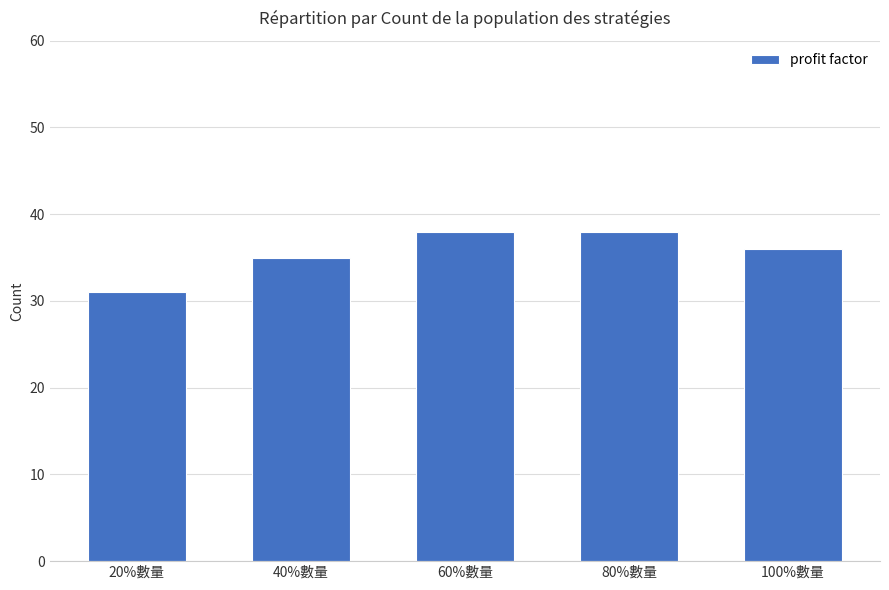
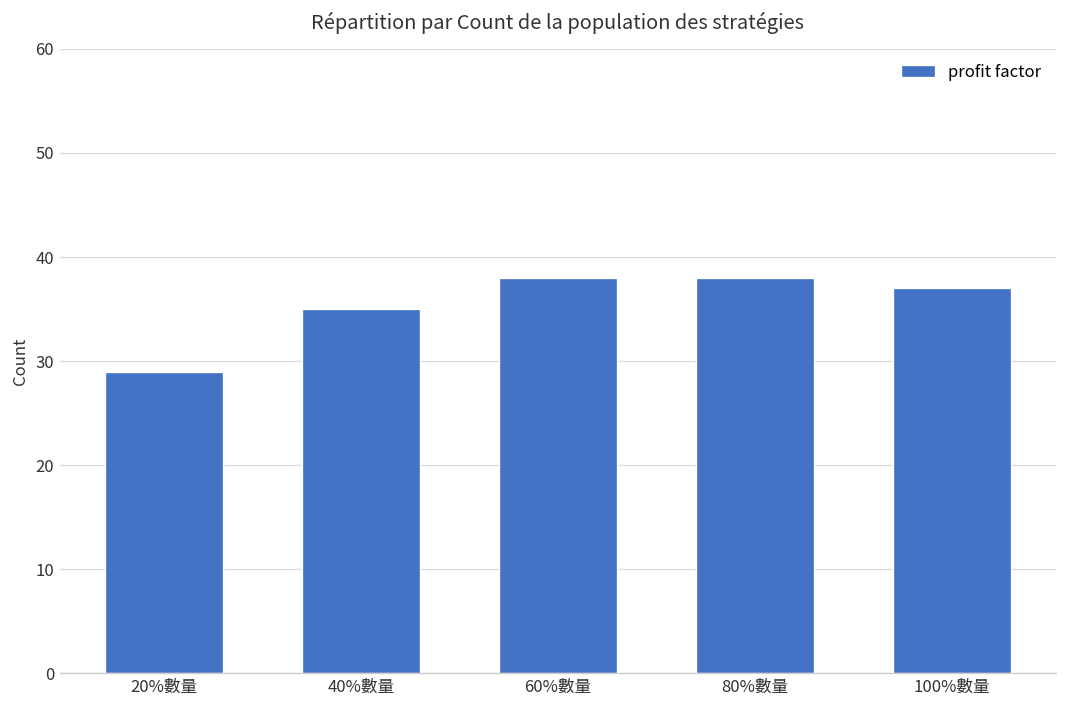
  {
-   "20%數量": 31,
+   "20%數量": 29,
    "40%數量": 35,
    "60%數量": 38,
    "80%數量": 38,
-   "100%數量": 36
+   "100%數量": 37
  }
